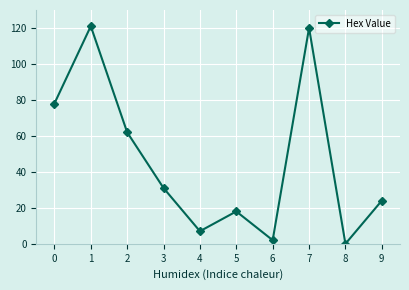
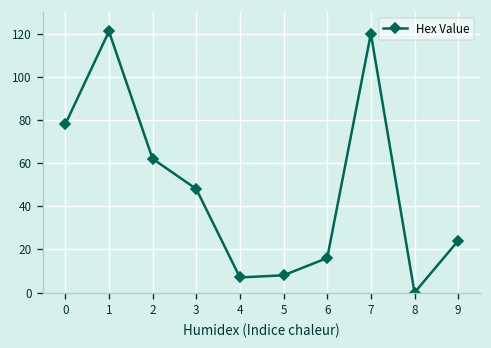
  {
    "0": 78,
    "1": 121,
    "2": 62,
-   "3": 31,
+   "3": 48,
    "4": 7,
-   "5": 18,
-   "6": 2,
+   "5": 8,
+   "6": 16,
    "7": 120,
    "8": 0,
    "9": 24
  }
